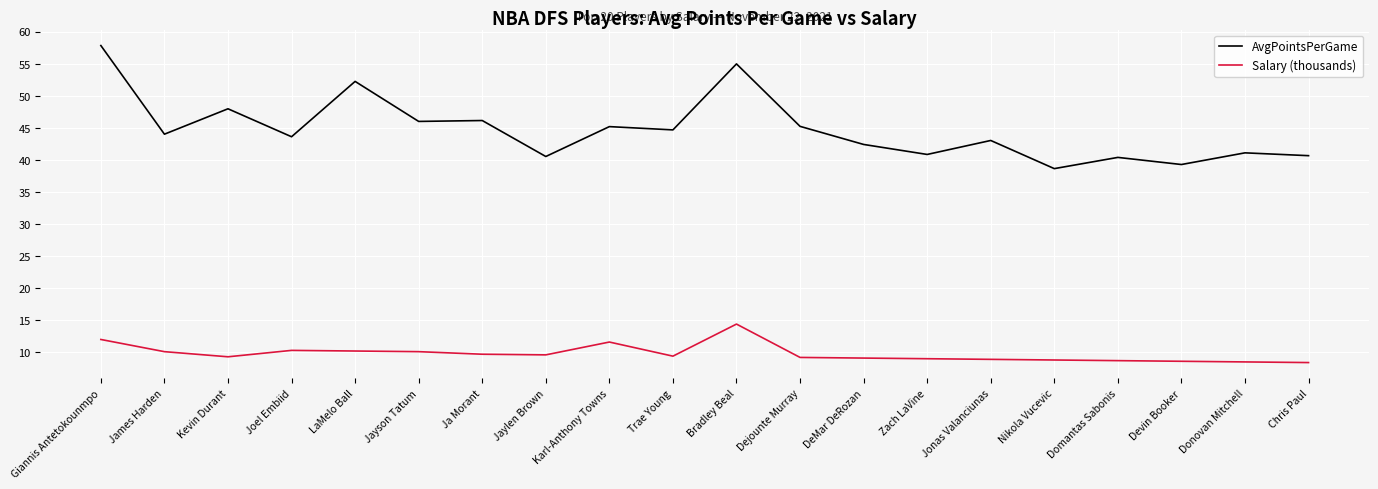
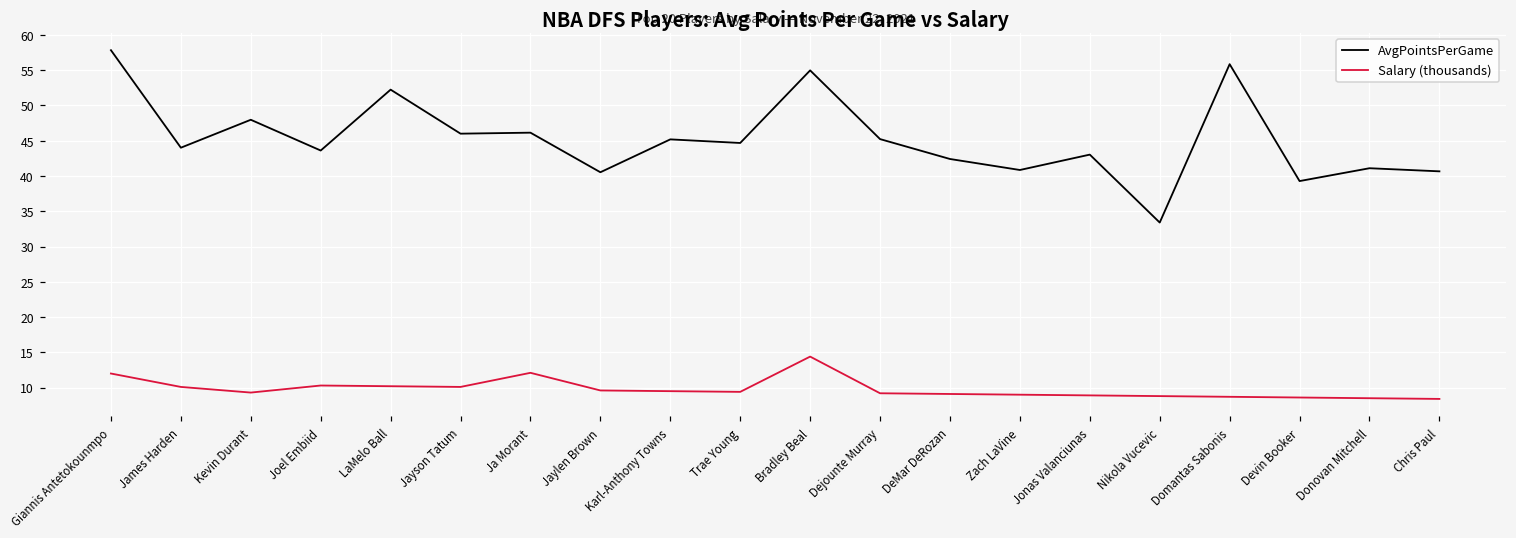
  {
    "AvgPointsPerGame": {
      "Giannis Antetokounmpo": 58,
      "James Harden": 44,
      "Kevin Durant": 48,
      "Joel Embiid": 44,
      "LaMelo Ball": 52,
      "Jayson Tatum": 46,
      "Ja Morant": 46,
      "Jaylen Brown": 41,
      "Karl-Anthony Towns": 45,
      "Trae Young": 45,
      "Bradley Beal": 55,
      "Dejounte Murray": 45,
      "DeMar DeRozan": 42,
      "Zach LaVine": 41,
      "Jonas Valanciunas": 43,
-     "Nikola Vucevic": 39,
-     "Domantas Sabonis": 40,
+     "Nikola Vucevic": 33,
+     "Domantas Sabonis": 56,
      "Devin Booker": 39,
      "Donovan Mitchell": 41,
      "Chris Paul": 41
    },
    "Salary (thousands)": {
      "Giannis Antetokounmpo": 12,
      "James Harden": 10,
      "Kevin Durant": 9,
      "Joel Embiid": 10,
      "LaMelo Ball": 10,
      "Jayson Tatum": 10,
-     "Ja Morant": 10,
+     "Ja Morant": 12,
      "Jaylen Brown": 10,
-     "Karl-Anthony Towns": 12,
+     "Karl-Anthony Towns": 10,
      "Trae Young": 9,
      "Bradley Beal": 14,
      "Dejounte Murray": 9,
      "DeMar DeRozan": 9,
      "Zach LaVine": 9,
      "Jonas Valanciunas": 9,
      "Nikola Vucevic": 9,
      "Domantas Sabonis": 9,
      "Devin Booker": 9,
      "Donovan Mitchell": 9,
      "Chris Paul": 8
    }
  }
